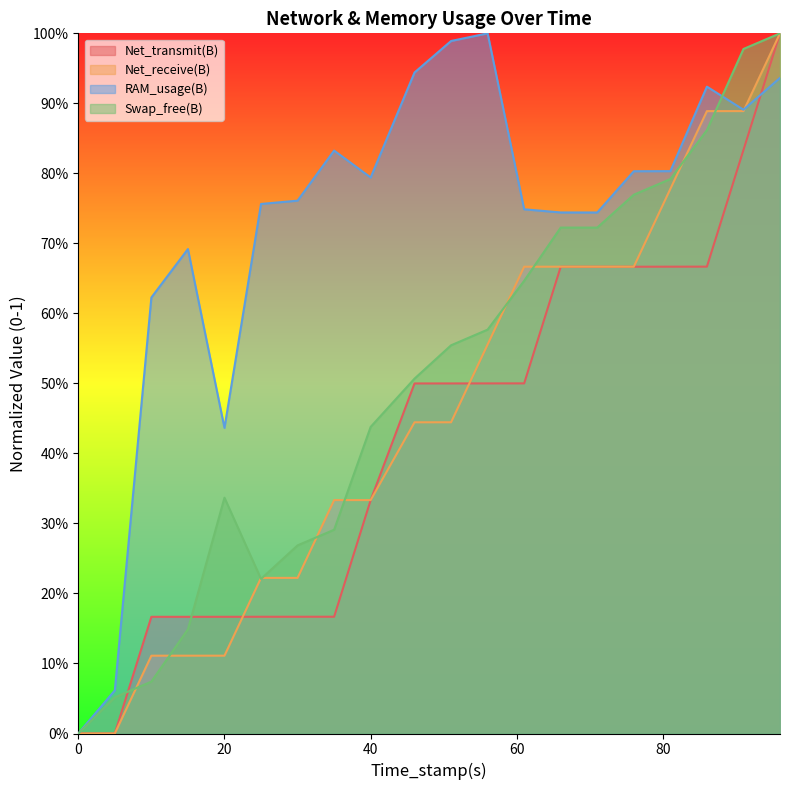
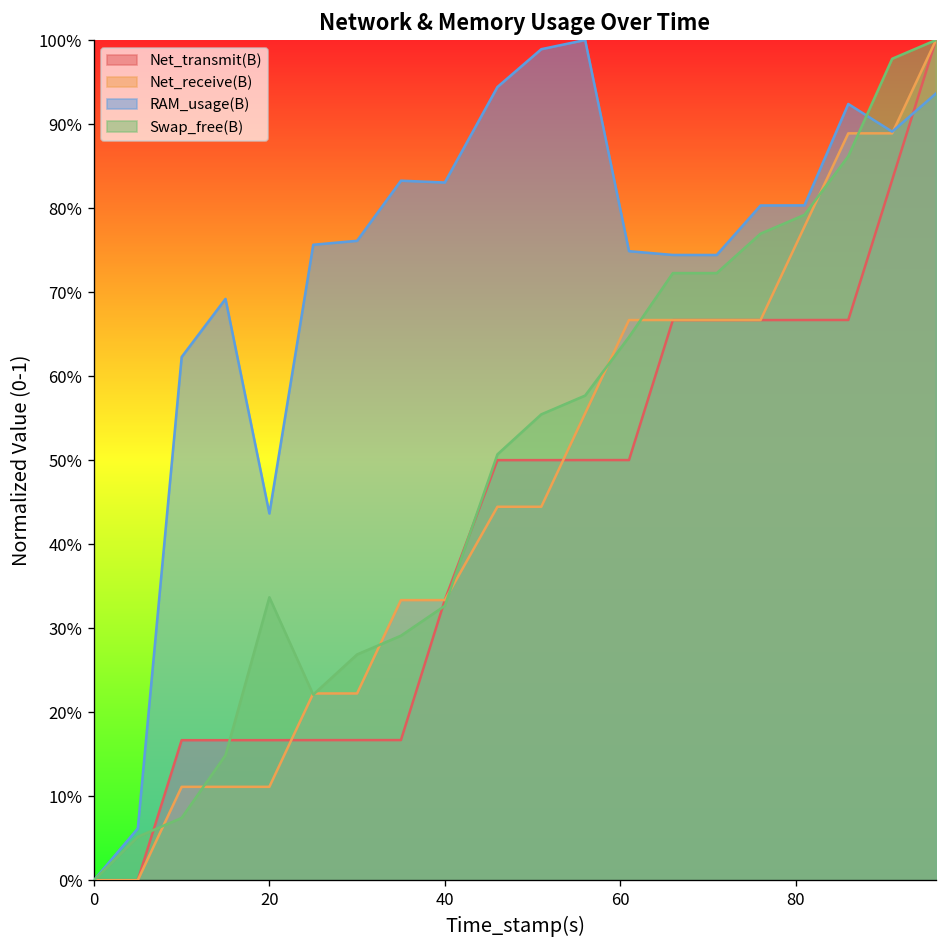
  {
    "RAM_usage(B)": {
      "20": "44%",
-     "40": "79%"
+     "40": "83%"
    },
    "Swap_free(B)": {
      "20": "34%",
-     "40": "44%"
+     "40": "33%"
    }
  }
